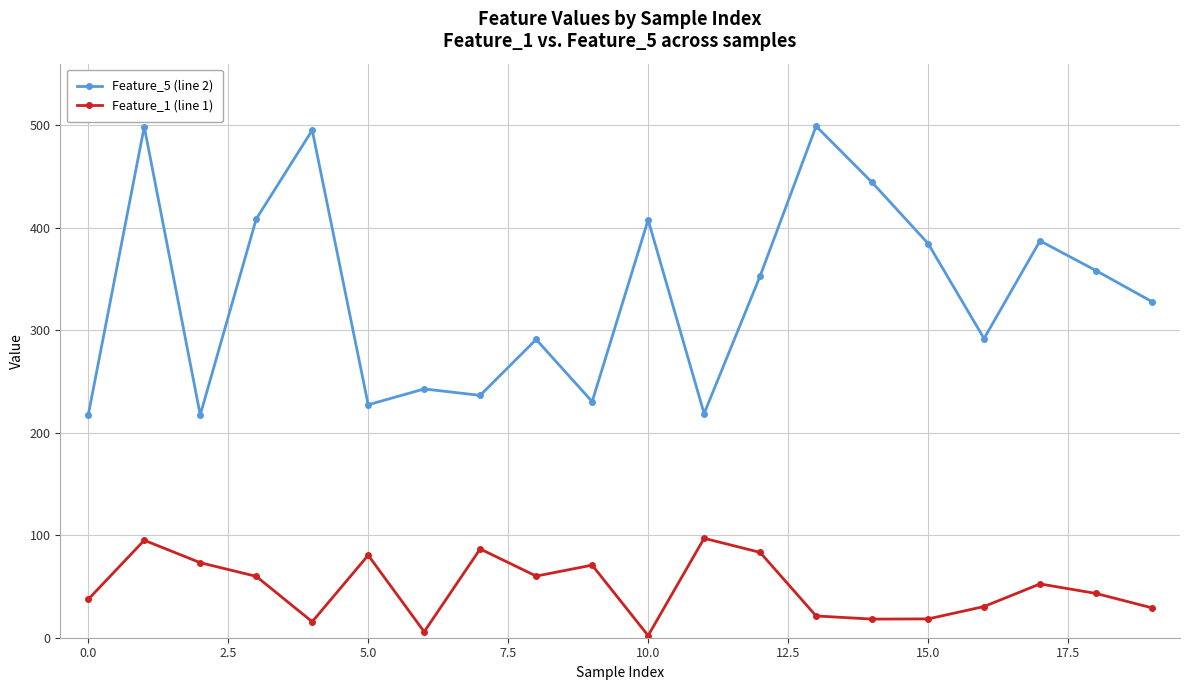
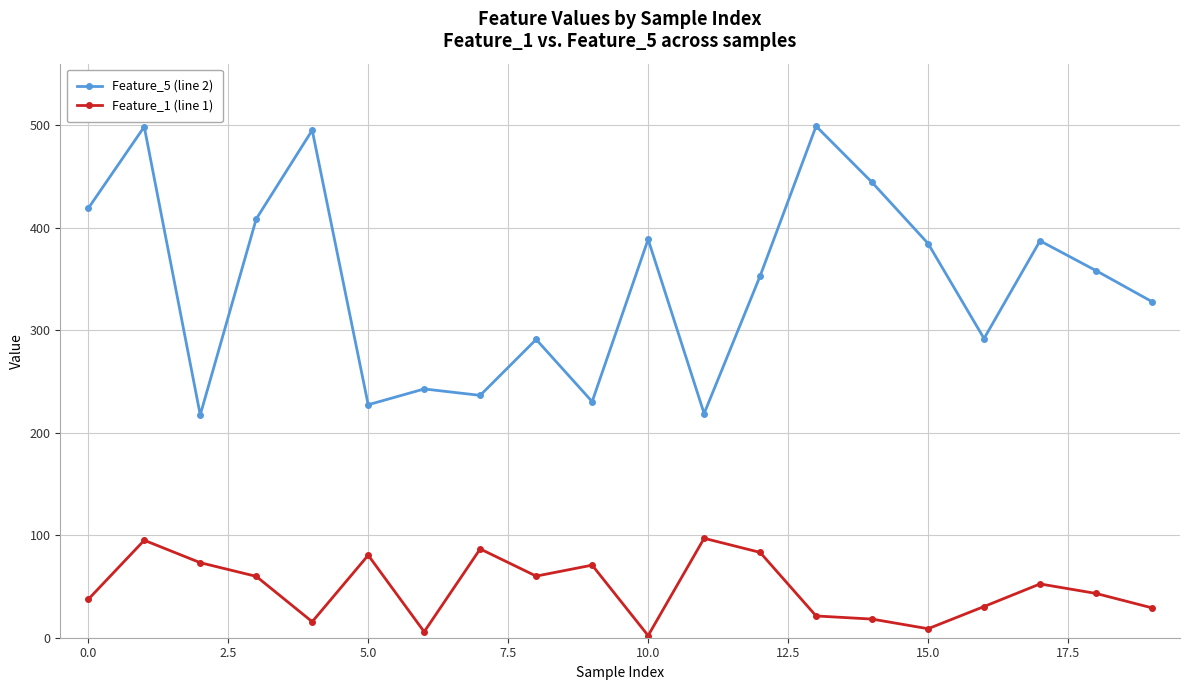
  {
    "Feature_5 (line 2)": {
-     "0.0": 217,
+     "0.0": 419,
      "5.0": 227,
-     "10.0": 408,
+     "10.0": 389,
      "15.0": 385
    },
    "Feature_1 (line 1)": {
      "0.0": 37,
      "5.0": 80,
      "10.0": 2,
-     "15.0": 18
+     "15.0": 9
    }
  }
